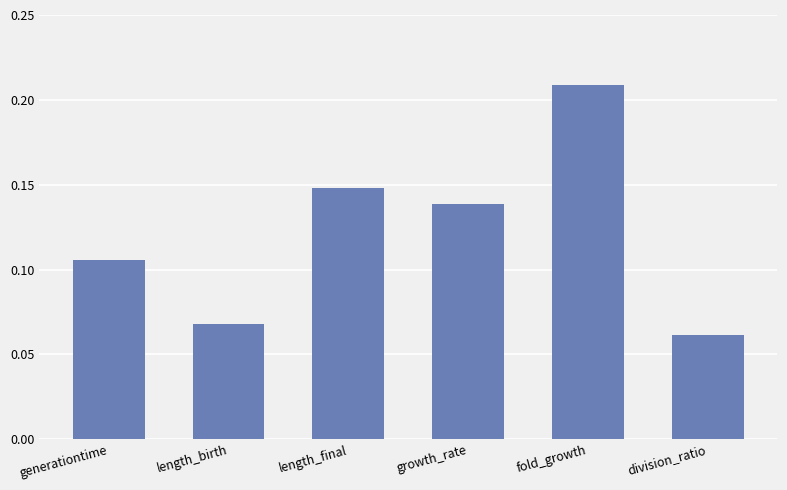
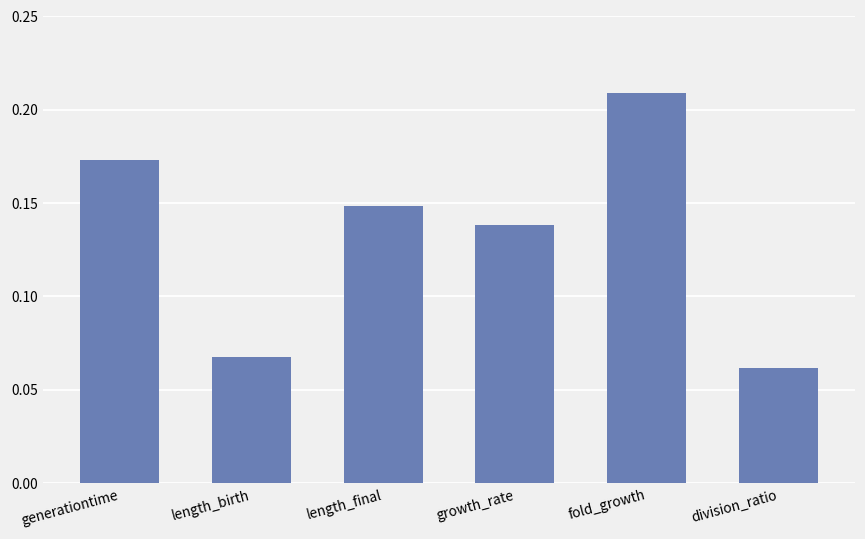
  {
-   "generationtime": 0.106,
+   "generationtime": 0.173,
    "length_birth": 0.068,
    "length_final": 0.148,
    "growth_rate": 0.138,
    "fold_growth": 0.209,
    "division_ratio": 0.062
  }
